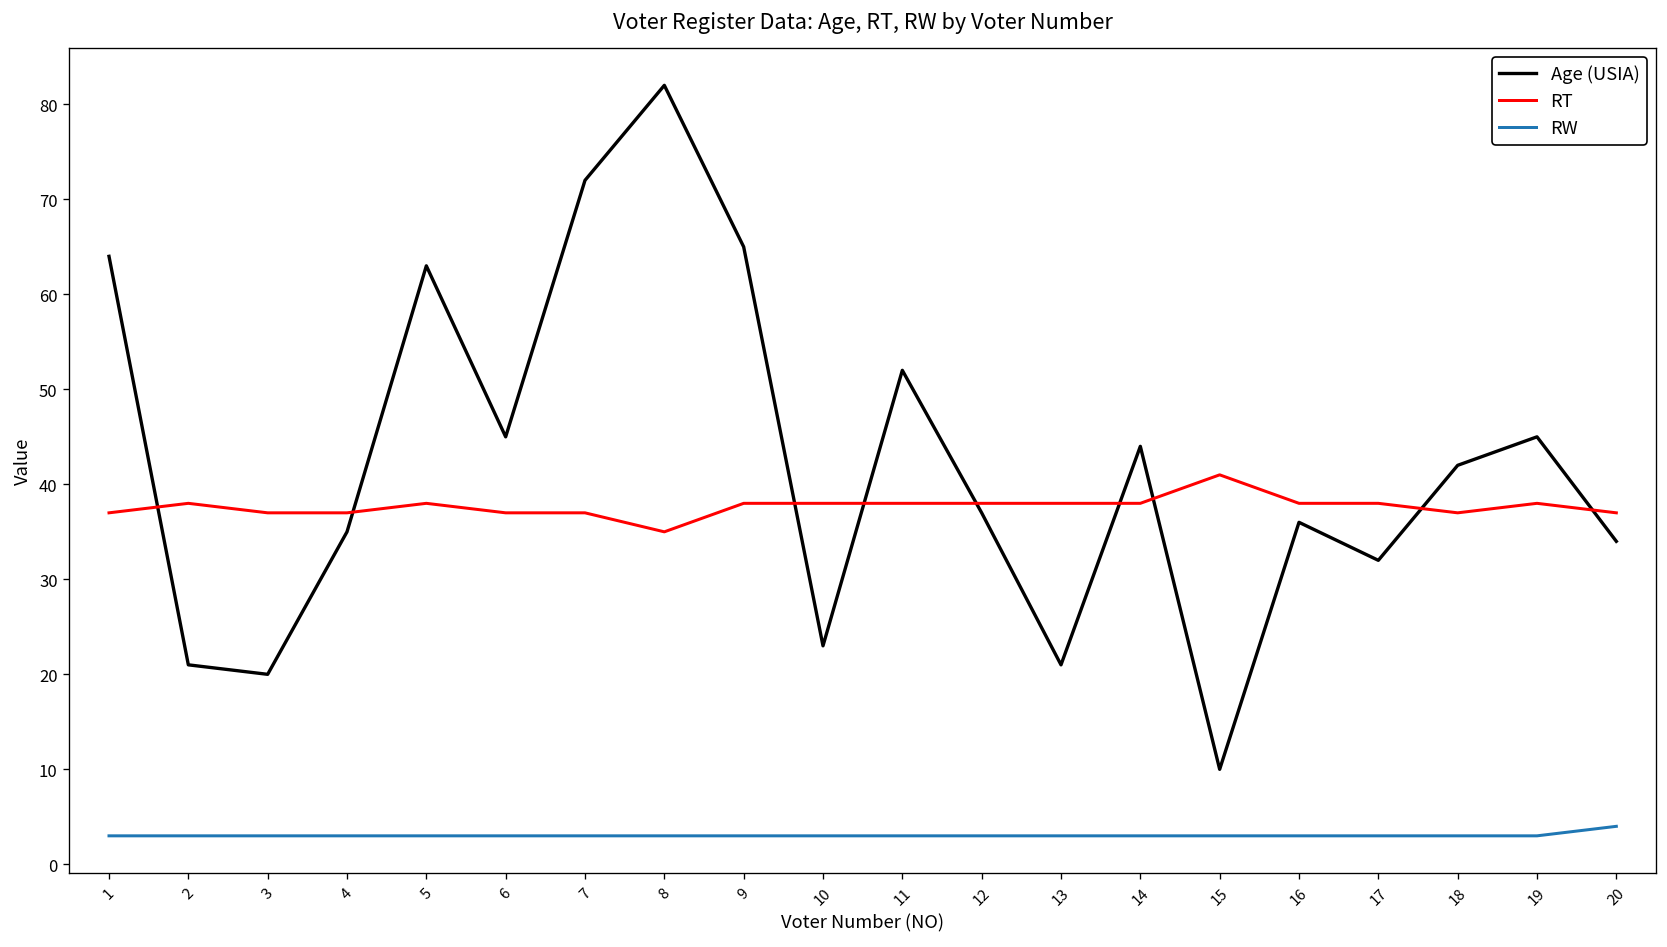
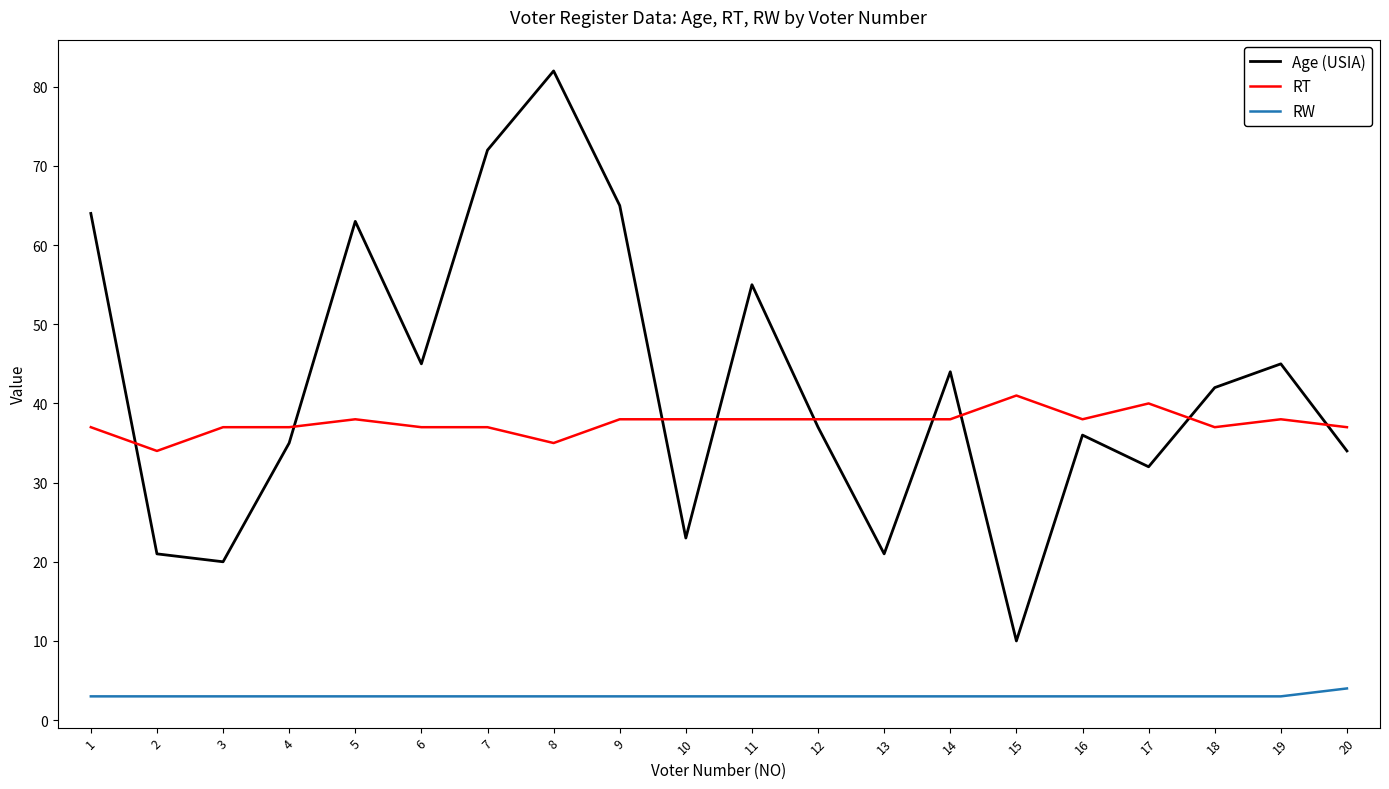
  {
    "Age (USIA)": {
      "1": 64,
      "2": 21,
      "3": 20,
      "4": 35,
      "5": 63,
      "6": 45,
      "7": 72,
      "8": 82,
      "9": 65,
      "10": 23,
-     "11": 52,
+     "11": 55,
      "12": 37,
      "13": 21,
      "14": 44,
      "15": 10,
      "16": 36,
      "17": 32,
      "18": 42,
      "19": 45,
      "20": 34
    },
    "RT": {
      "1": 37,
-     "2": 38,
+     "2": 34,
      "3": 37,
      "4": 37,
      "5": 38,
      "6": 37,
      "7": 37,
      "8": 35,
      "9": 38,
      "10": 38,
      "11": 38,
      "12": 38,
      "13": 38,
      "14": 38,
      "15": 41,
      "16": 38,
-     "17": 38,
+     "17": 40,
      "18": 37,
      "19": 38,
      "20": 37
    },
    "RW": {
      "1": 3,
      "2": 3,
      "3": 3,
      "4": 3,
      "5": 3,
      "6": 3,
      "7": 3,
      "8": 3,
      "9": 3,
      "10": 3,
      "11": 3,
      "12": 3,
      "13": 3,
      "14": 3,
      "15": 3,
      "16": 3,
      "17": 3,
      "18": 3,
      "19": 3,
      "20": 4
    }
  }
